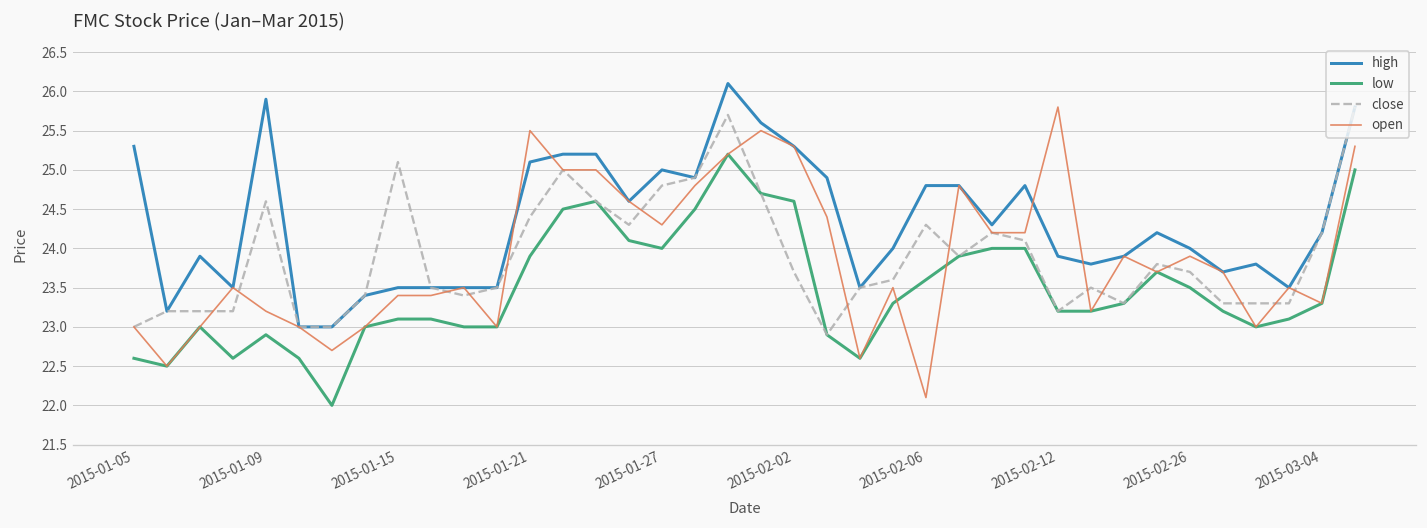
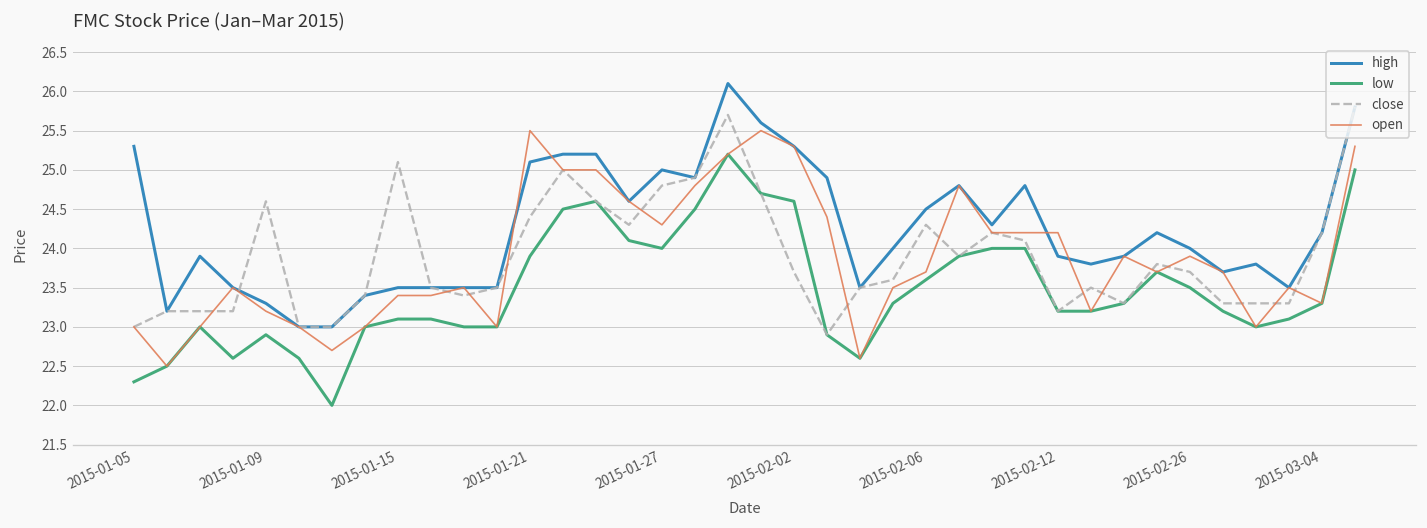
  {
    "high": {
      "2015-01-05": 25.3,
-     "2015-01-09": 25.9,
+     "2015-01-09": 23.3,
      "2015-01-15": 23.5,
      "2015-01-21": 25.1,
      "2015-01-27": 25.0,
-     "2015-02-06": 24.8,
+     "2015-02-06": 24.5,
      "2015-02-12": 23.9,
      "2015-02-26": 24.0
    },
    "low": {
-     "2015-01-05": 22.6,
+     "2015-01-05": 22.3,
      "2015-01-09": 22.9,
      "2015-01-15": 23.1,
      "2015-01-21": 23.9,
      "2015-01-27": 24.0,
      "2015-02-02": 24.6,
      "2015-02-06": 23.6,
      "2015-02-26": 23.5
    },
    "close": {
      "2015-01-09": 24.6,
      "2015-01-15": 25.1,
      "2015-01-21": 24.4,
      "2015-01-27": 24.8,
      "2015-02-02": 23.7,
      "2015-02-06": 24.3,
      "2015-02-26": 23.7
    },
    "open": {
      "2015-01-09": 23.2,
      "2015-01-15": 23.4,
      "2015-01-21": 25.5,
      "2015-01-27": 24.3,
-     "2015-02-06": 22.1,
-     "2015-02-12": 25.8,
+     "2015-02-06": 23.7,
+     "2015-02-12": 24.2,
      "2015-02-26": 23.9
    }
  }
